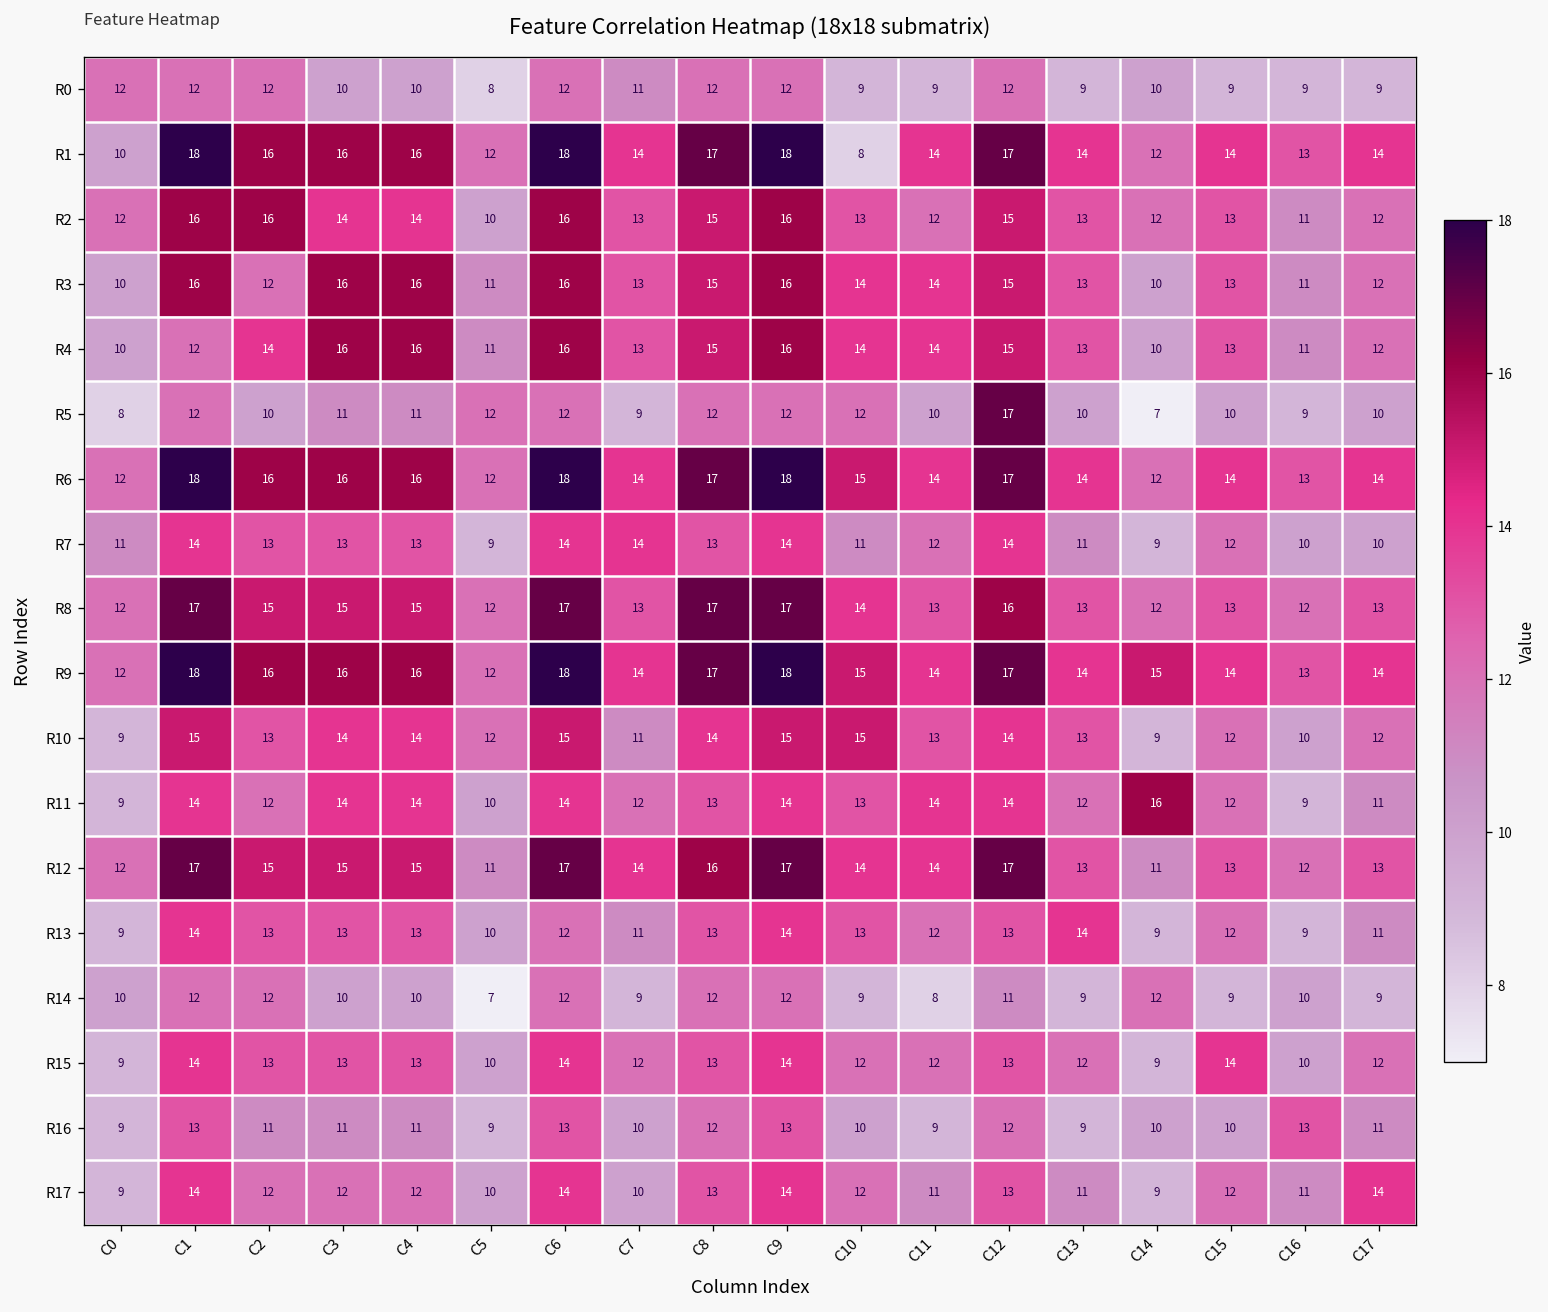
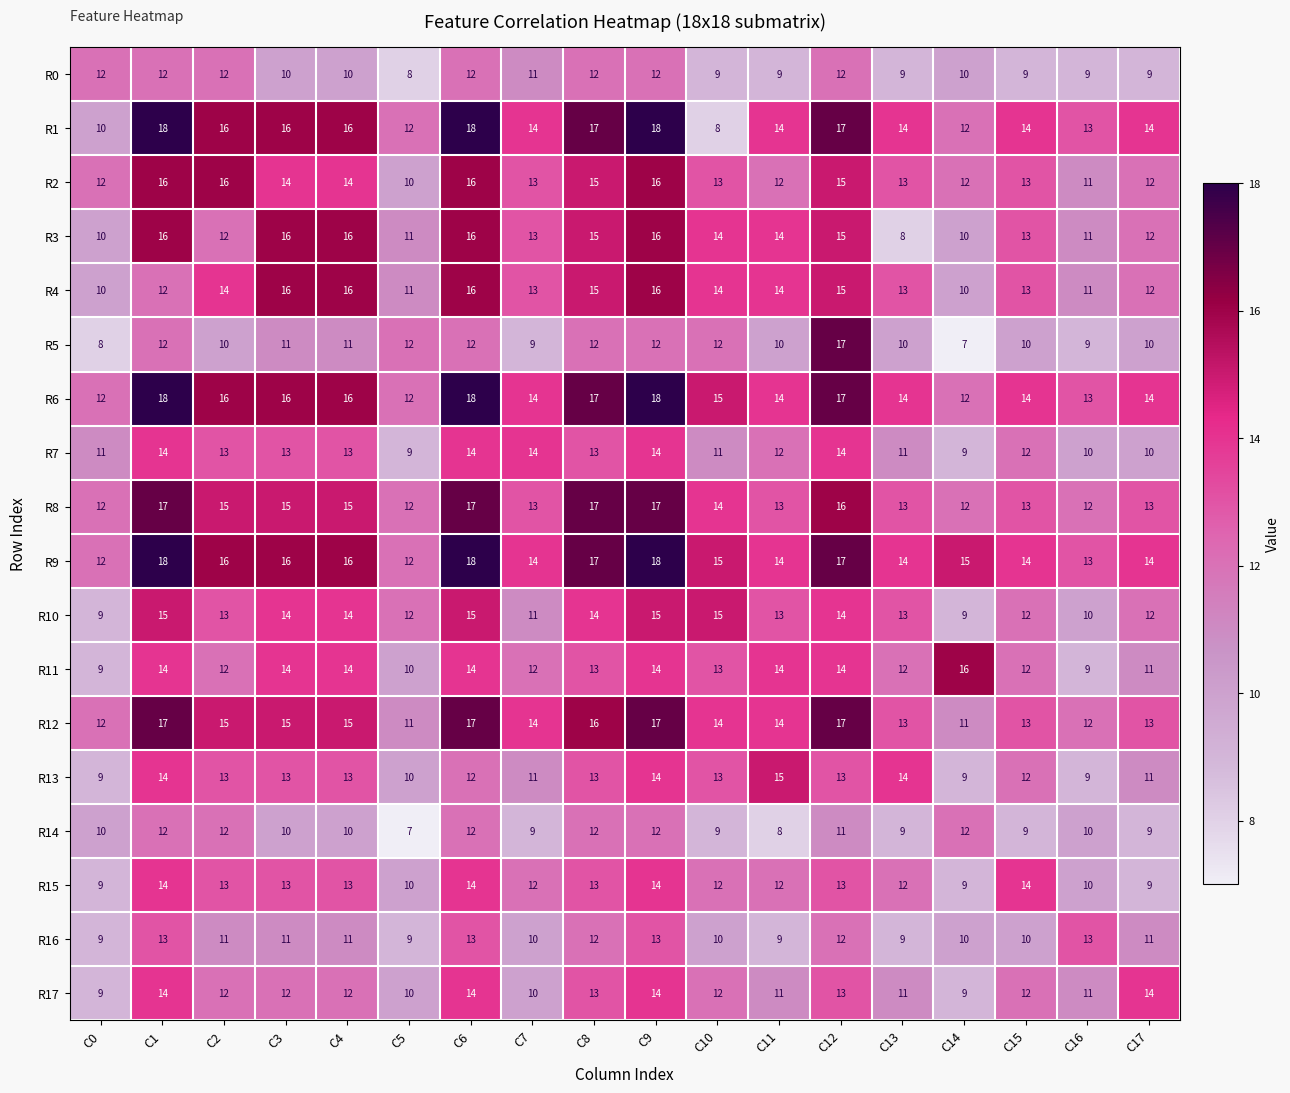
  {
    "R3": {
      "C0": 10,
      "C1": 16,
      "C2": 12,
      "C3": 16,
      "C4": 16,
      "C5": 11,
      "C6": 16,
      "C7": 13,
      "C8": 15,
      "C9": 16,
      "C10": 14,
      "C11": 14,
      "C12": 15,
-     "C13": 13,
+     "C13": 8,
      "C14": 10,
      "C15": 13,
      "C16": 11,
      "C17": 12
    },
    "R13": {
      "C0": 9,
      "C1": 14,
      "C2": 13,
      "C3": 13,
      "C4": 13,
      "C5": 10,
      "C6": 12,
      "C7": 11,
      "C8": 13,
      "C9": 14,
      "C10": 13,
-     "C11": 12,
+     "C11": 15,
      "C12": 13,
      "C13": 14,
      "C14": 9,
      "C15": 12,
      "C16": 9,
      "C17": 11
    },
    "R15": {
      "C0": 9,
      "C1": 14,
      "C2": 13,
      "C3": 13,
      "C4": 13,
      "C5": 10,
      "C6": 14,
      "C7": 12,
      "C8": 13,
      "C9": 14,
      "C10": 12,
      "C11": 12,
      "C12": 13,
      "C13": 12,
      "C14": 9,
      "C15": 14,
      "C16": 10,
-     "C17": 12
+     "C17": 9
    }
  }
